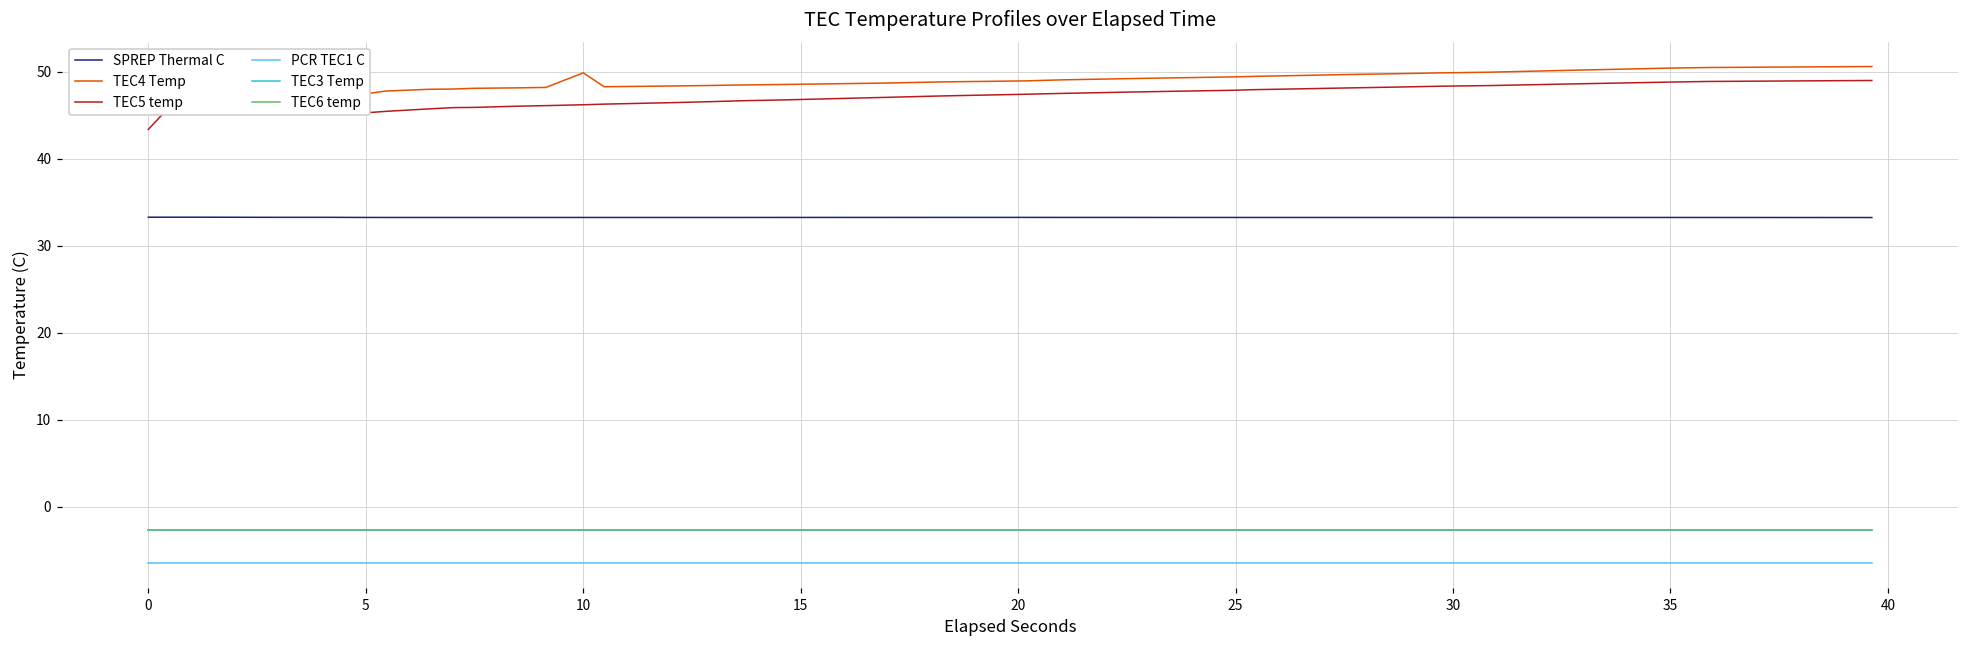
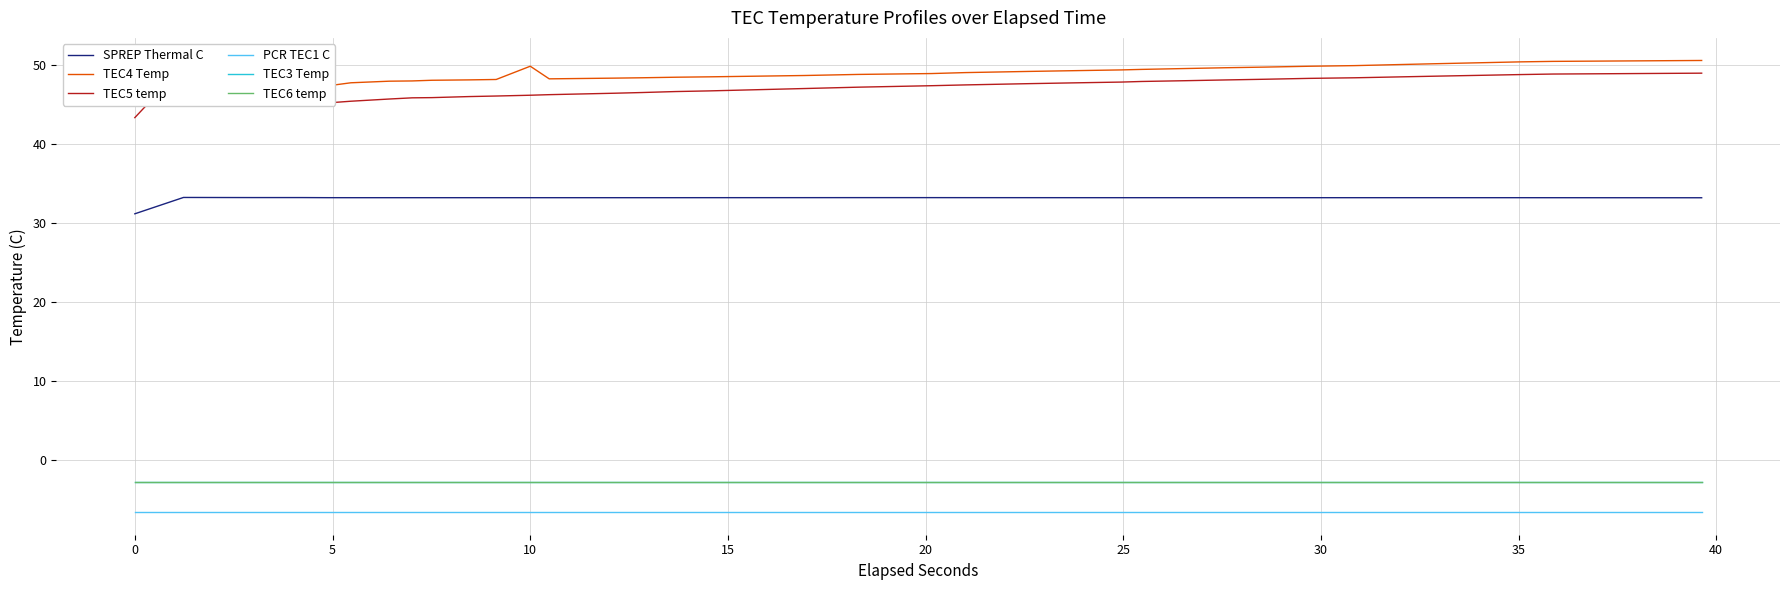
  {
    "SPREP Thermal C": {
-     "0": 33,
+     "0": 31,
      "10": 33
    },
    "TEC4 Temp": {
      "10": 50
    },
    "TEC5 temp": {
      "0": 43,
      "10": 46
    },
    "PCR TEC1 C": {
      "0": -7,
      "10": -7
    },
    "TEC6 temp": {
      "0": -3,
      "10": -3
    }
  }
